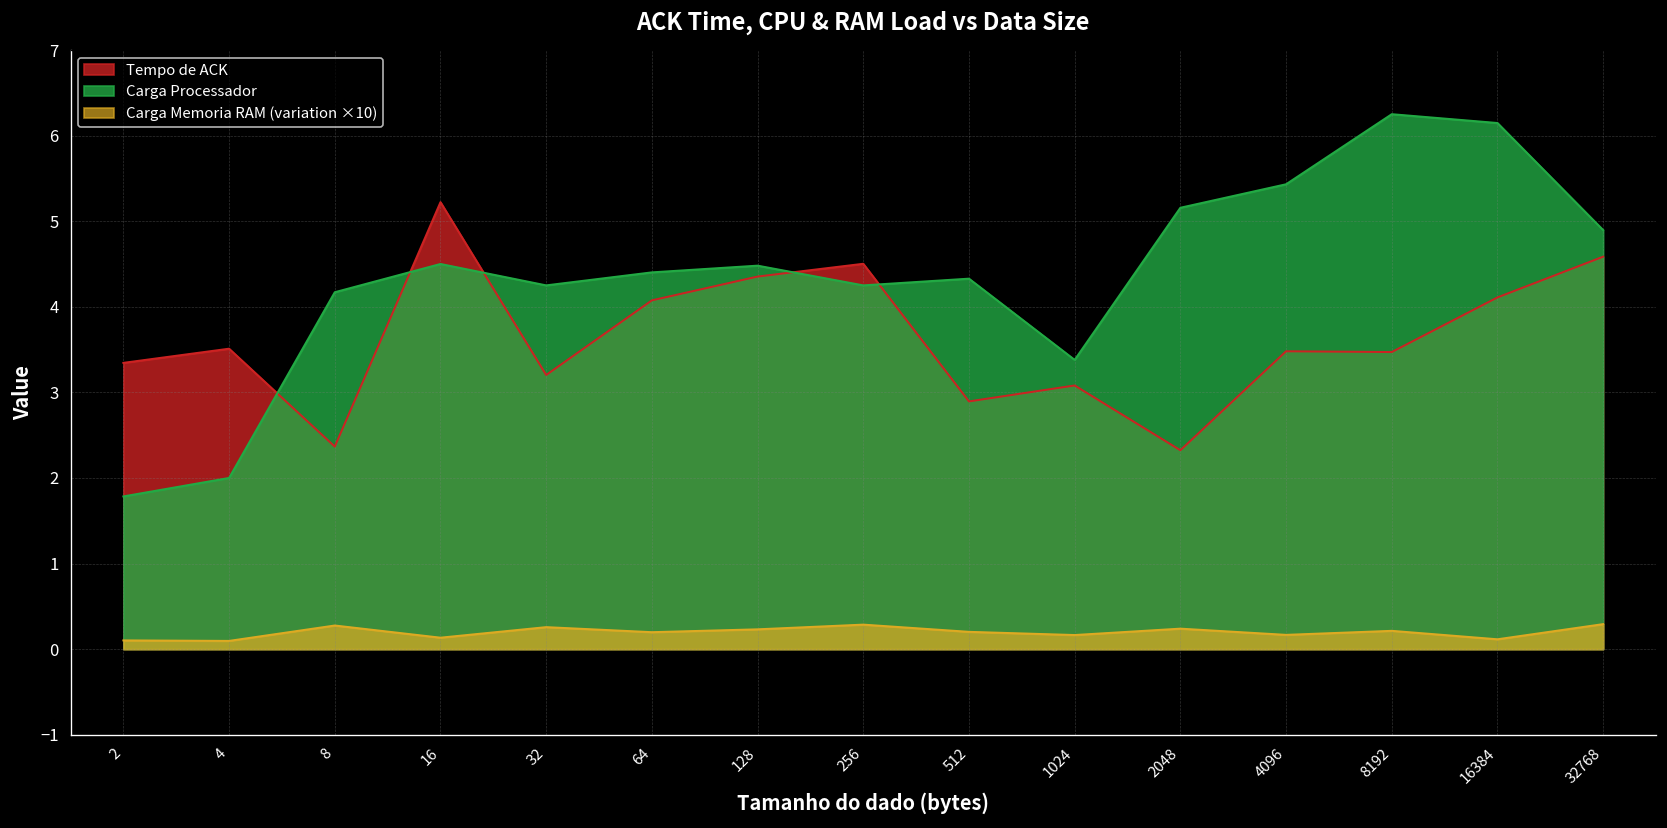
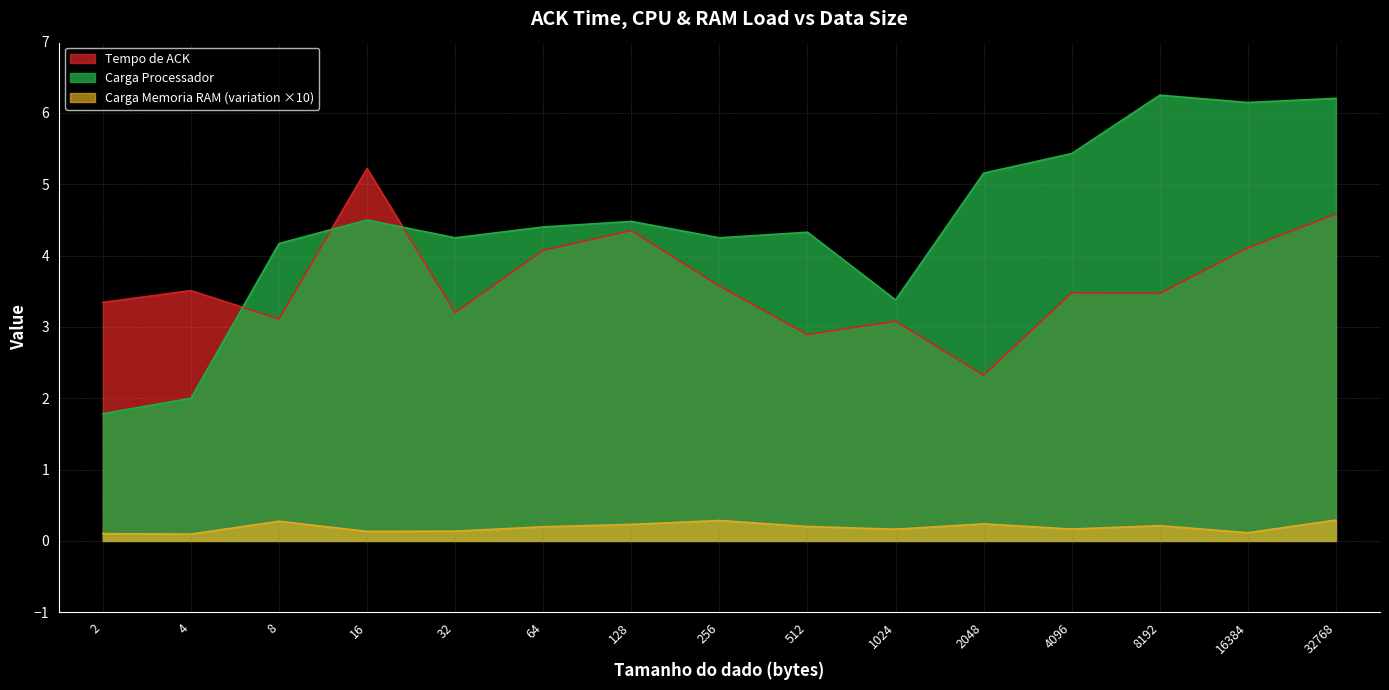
  {
    "Tempo de ACK": {
      "2": 3.3,
      "4": 3.5,
-     "8": 2.4,
+     "8": 3.1,
      "16": 5.2,
      "32": 3.2,
      "64": 4.1,
      "128": 4.4,
-     "256": 4.5,
+     "256": 3.6,
      "512": 2.9,
      "1024": 3.1,
      "2048": 2.3,
      "4096": 3.5,
      "8192": 3.5,
      "16384": 4.1,
      "32768": 4.6
    },
    "Carga Processador": {
      "2": 1.8,
      "4": 2.0,
      "8": 4.2,
      "16": 4.5,
      "32": 4.3,
      "64": 4.4,
      "128": 4.5,
      "256": 4.3,
      "512": 4.3,
      "1024": 3.4,
      "2048": 5.2,
      "4096": 5.4,
      "8192": 6.3,
      "16384": 6.1,
-     "32768": 4.9
+     "32768": 6.2
    },
    "Carga Memoria RAM (variation ×10)": {
      "2": 0.1,
      "4": 0.1,
      "8": 0.3,
      "16": 0.1,
-     "32": 0.3,
+     "32": 0.1,
      "64": 0.2,
      "128": 0.2,
      "256": 0.3,
      "512": 0.2,
      "1024": 0.2,
      "2048": 0.2,
      "4096": 0.2,
      "8192": 0.2,
      "16384": 0.1,
      "32768": 0.3
    }
  }
